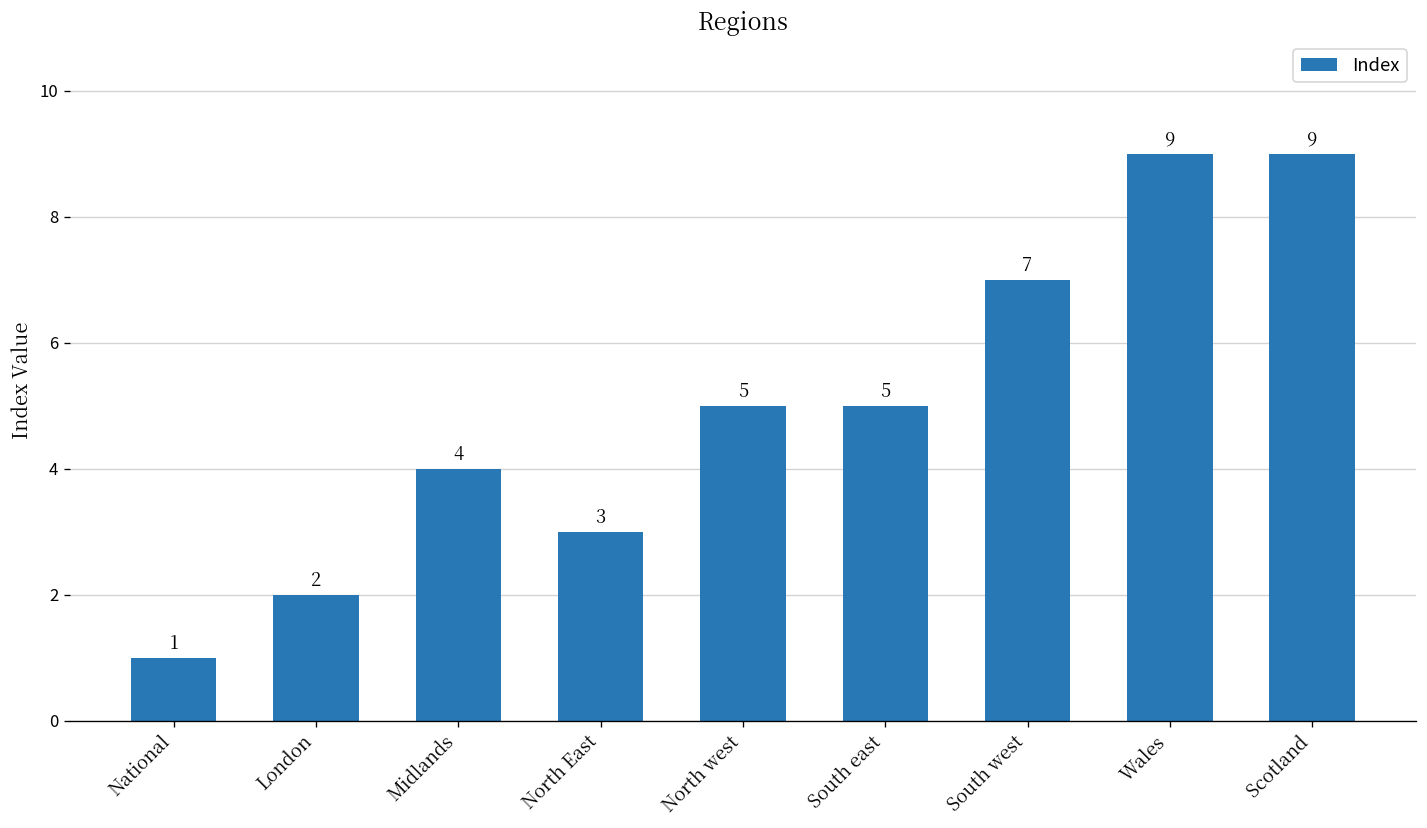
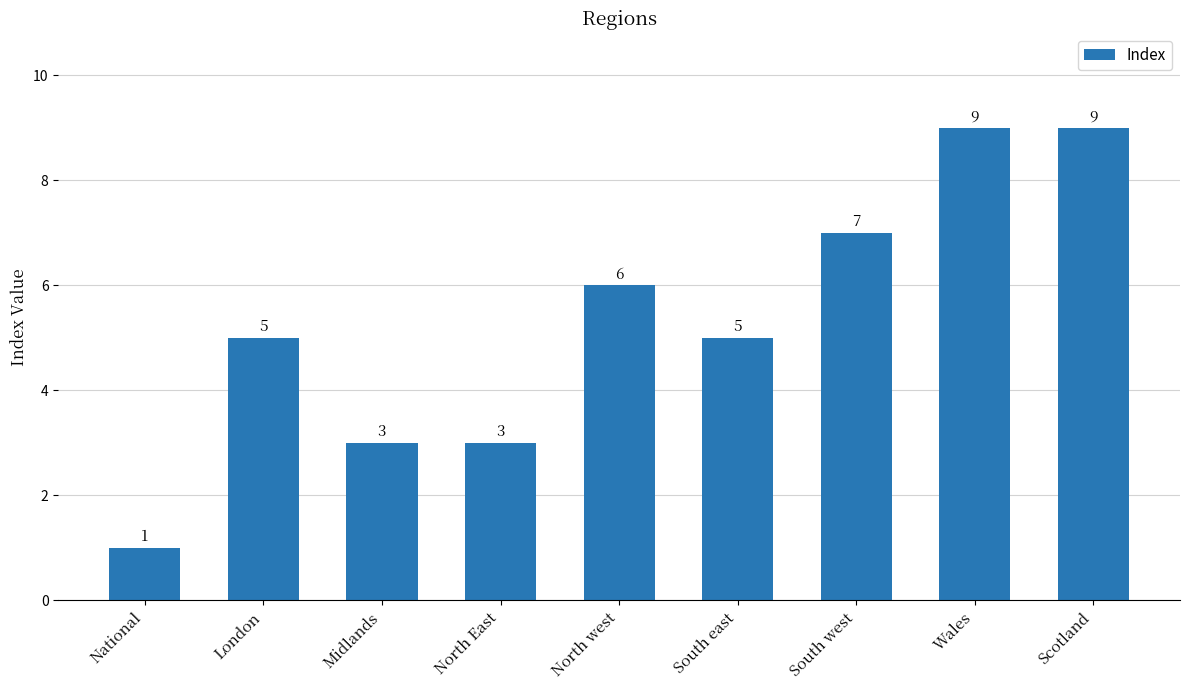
  {
    "National": 1,
-   "London": 2,
-   "Midlands": 4,
+   "London": 5,
+   "Midlands": 3,
    "North East": 3,
-   "North west": 5,
+   "North west": 6,
    "South east": 5,
    "South west": 7,
    "Wales": 9,
    "Scotland": 9
  }
